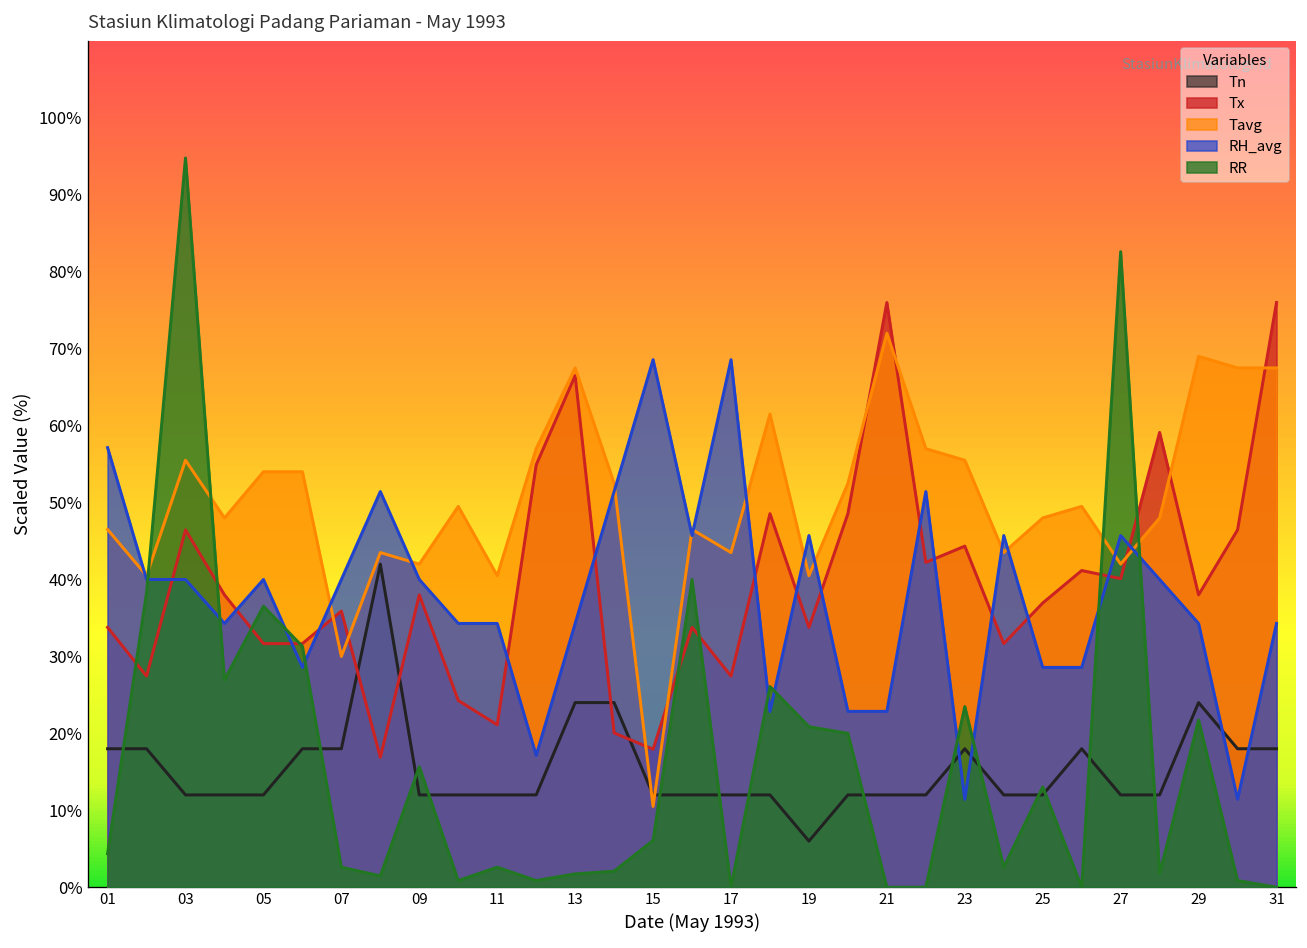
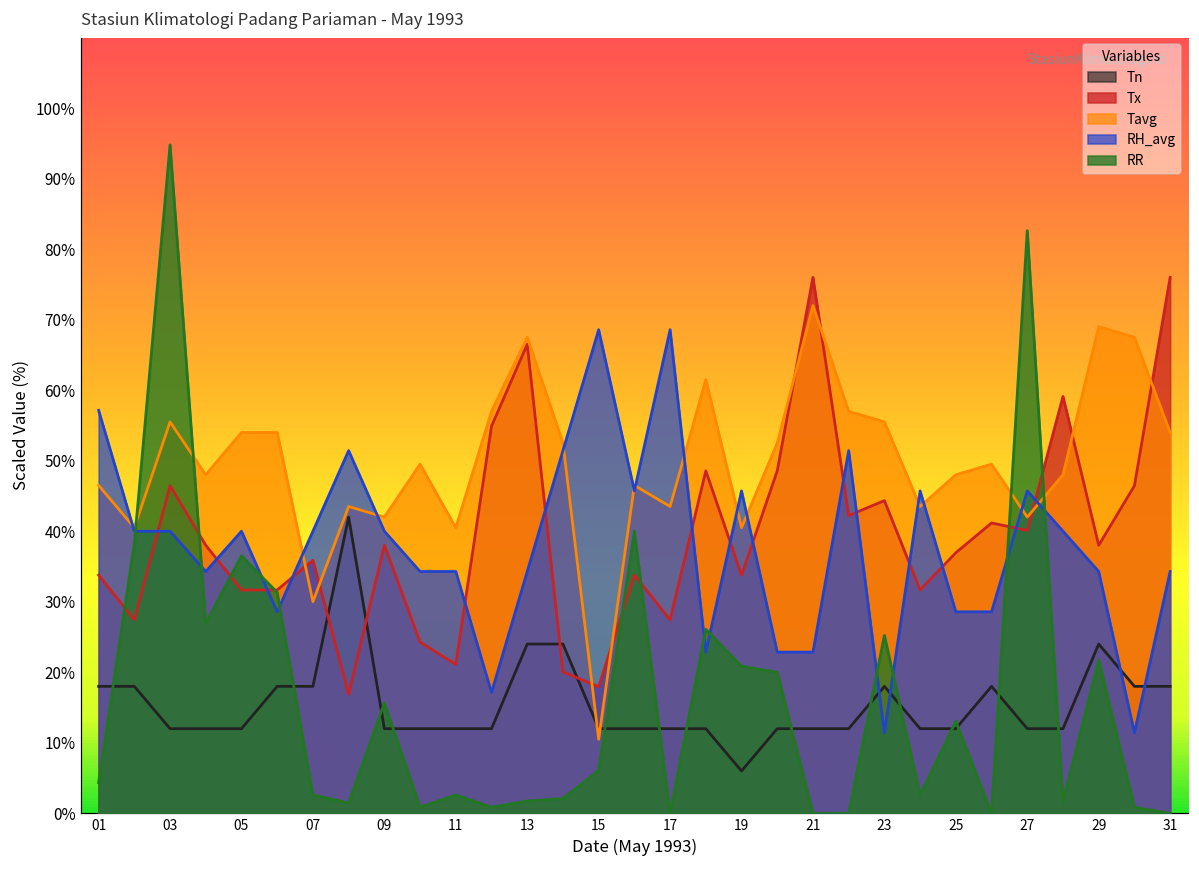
  {
    "Tn": {
      "01": "18%",
      "03": "12%",
      "05": "12%",
      "07": "18%",
      "09": "12%",
      "11": "12%",
      "13": "24%",
      "15": "12%",
      "17": "12%",
      "19": "6%",
      "21": "12%",
      "23": "18%",
      "25": "12%",
      "27": "12%",
      "29": "24%",
      "31": "18%"
    },
    "Tx": {
      "01": "34%",
      "03": "46%",
      "05": "32%",
      "07": "36%",
      "09": "38%",
      "11": "21%",
      "13": "66%",
      "15": "18%",
      "17": "27%",
      "19": "34%",
      "21": "76%",
      "23": "44%",
      "25": "37%",
      "27": "40%",
      "29": "38%",
      "31": "76%"
    },
    "Tavg": {
      "01": "47%",
      "03": "55%",
      "05": "54%",
      "07": "30%",
      "09": "42%",
      "11": "40%",
      "13": "68%",
      "15": "10%",
      "17": "43%",
      "19": "40%",
      "21": "72%",
      "23": "55%",
      "25": "48%",
      "27": "42%",
      "29": "69%",
-     "31": "68%"
+     "31": "54%"
    },
    "RH_avg": {
      "01": "57%",
      "03": "40%",
      "05": "40%",
      "07": "40%",
      "09": "40%",
      "11": "34%",
      "13": "34%",
      "15": "69%",
      "17": "69%",
      "19": "46%",
      "21": "23%",
      "23": "11%",
      "25": "29%",
      "27": "46%",
      "29": "34%",
      "31": "34%"
    },
    "RR": {
      "01": "4%",
      "03": "95%",
      "05": "37%",
      "07": "3%",
      "09": "16%",
      "11": "3%",
      "13": "2%",
      "15": "6%",
      "17": "0%",
      "19": "21%",
      "21": "0%",
-     "23": "23%",
+     "23": "25%",
      "25": "13%",
      "27": "83%",
      "29": "22%",
      "31": "0%"
    }
  }
